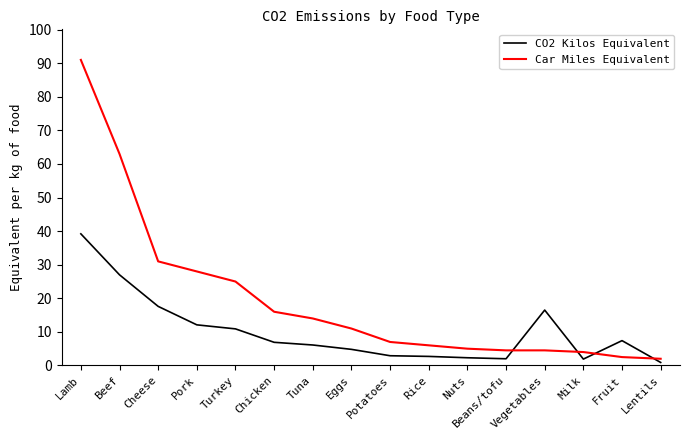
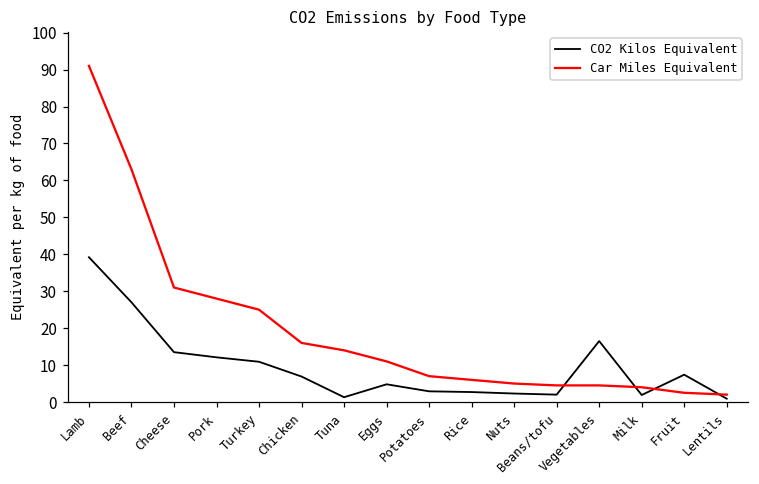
  {
    "CO2 Kilos Equivalent": {
      "Lamb": 39,
      "Beef": 27,
-     "Cheese": 18,
+     "Cheese": 14,
      "Pork": 12,
      "Turkey": 11,
      "Chicken": 7,
-     "Tuna": 6,
+     "Tuna": 1,
      "Eggs": 5,
      "Potatoes": 3,
      "Rice": 3,
      "Nuts": 2,
      "Beans/tofu": 2,
      "Vegetables": 17,
      "Milk": 2,
      "Fruit": 7,
      "Lentils": 1
    },
    "Car Miles Equivalent": {
      "Lamb": 91,
      "Beef": 63,
      "Cheese": 31,
      "Pork": 28,
      "Turkey": 25,
      "Chicken": 16,
      "Tuna": 14,
      "Eggs": 11,
      "Potatoes": 7,
      "Rice": 6,
      "Nuts": 5,
      "Beans/tofu": 5,
      "Vegetables": 5,
      "Milk": 4,
      "Fruit": 3,
      "Lentils": 2
    }
  }
